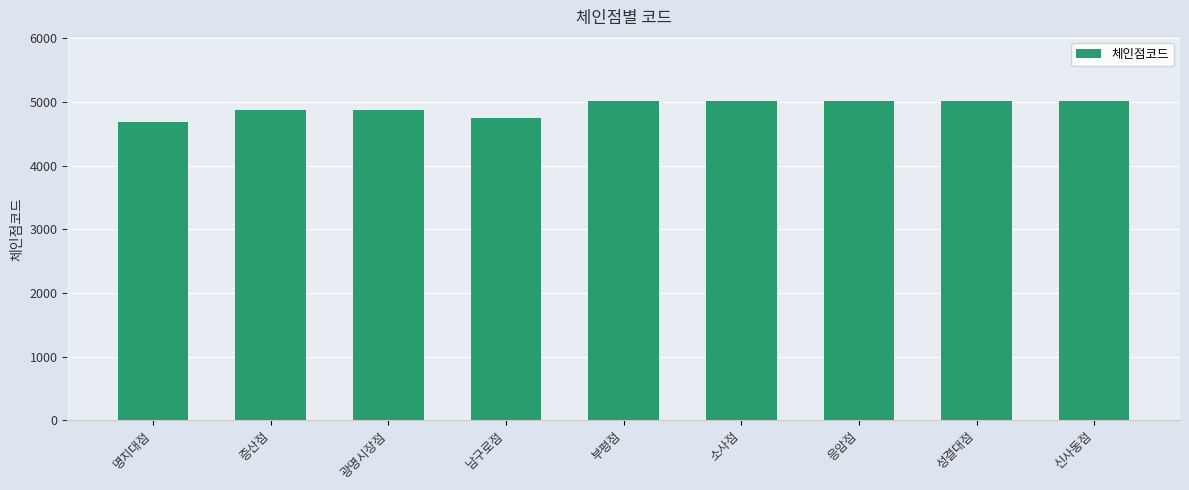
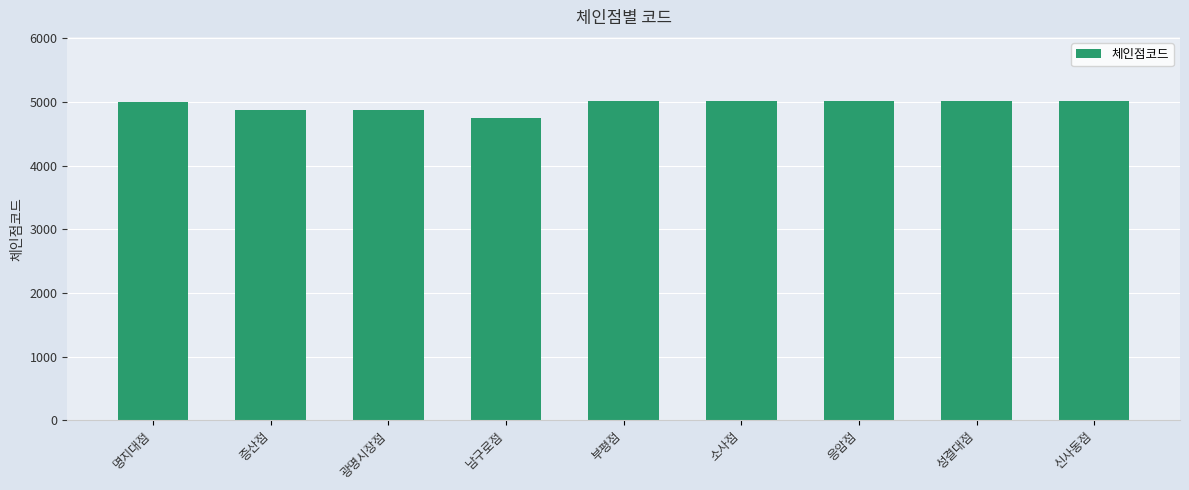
  {
-   "명지대점": 4700,
+   "명지대점": 5000,
    "증산점": 4900,
    "광명시장점": 4900,
    "남구로점": 4700,
    "부평점": 5000,
    "소사점": 5000,
    "응암점": 5000,
    "성결대점": 5000,
    "신사동점": 5000
  }
